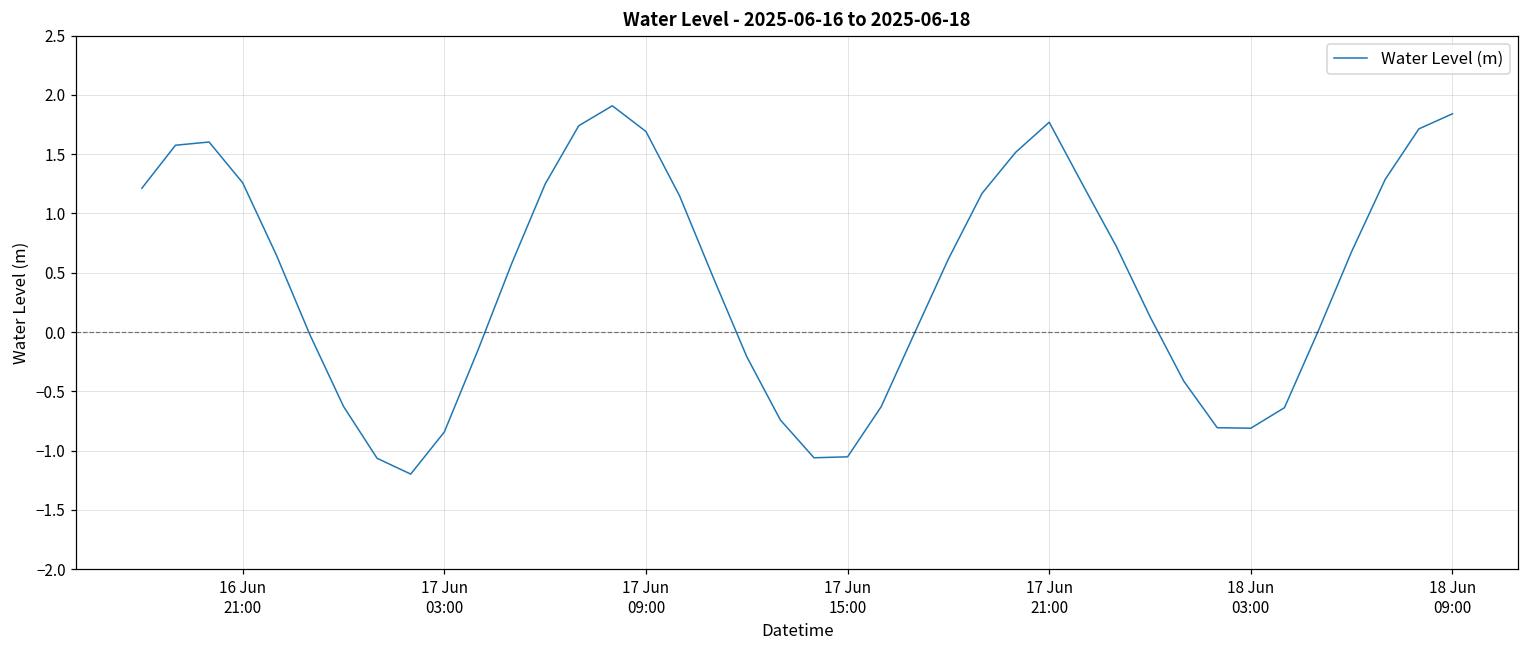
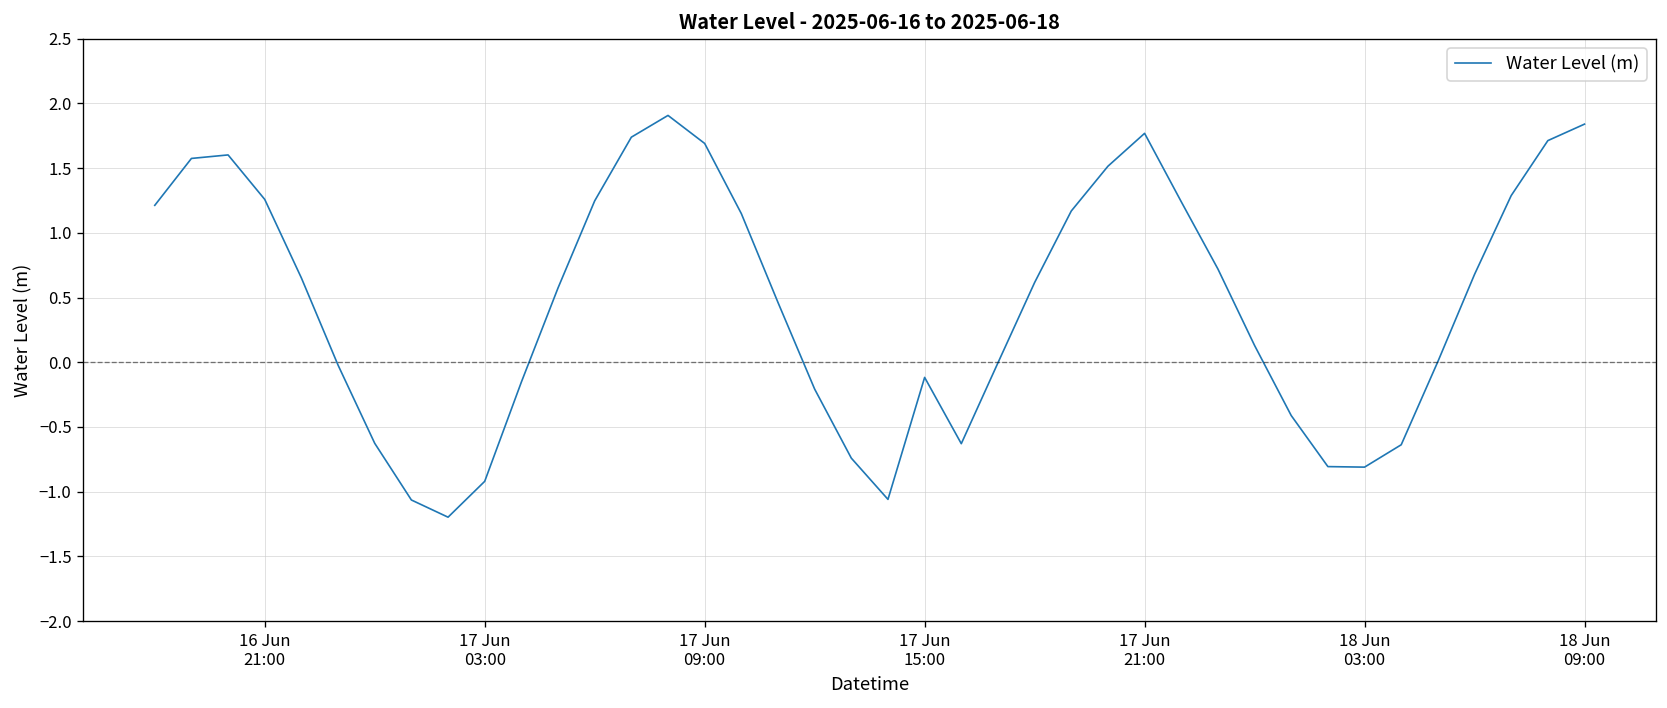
  {
    "16 Jun 21:00": 1.26,
-   "17 Jun 03:00": -0.84,
+   "17 Jun 03:00": -0.92,
    "17 Jun 09:00": 1.69,
-   "17 Jun 15:00": -1.05,
+   "17 Jun 15:00": -0.12,
    "17 Jun 21:00": 1.77,
    "18 Jun 03:00": -0.81,
    "18 Jun 09:00": 1.84
  }
